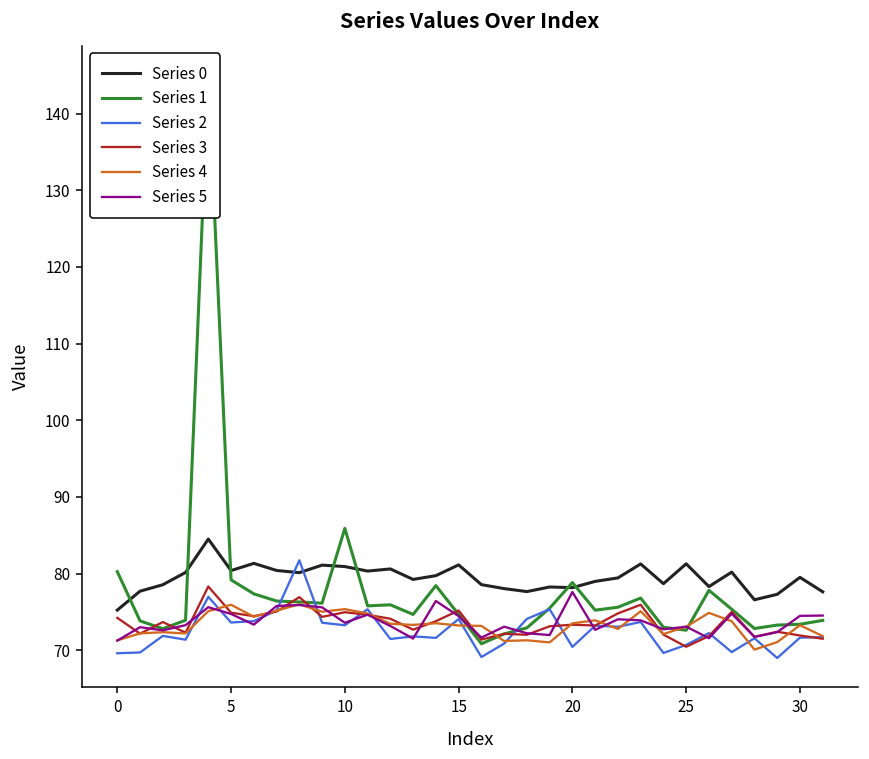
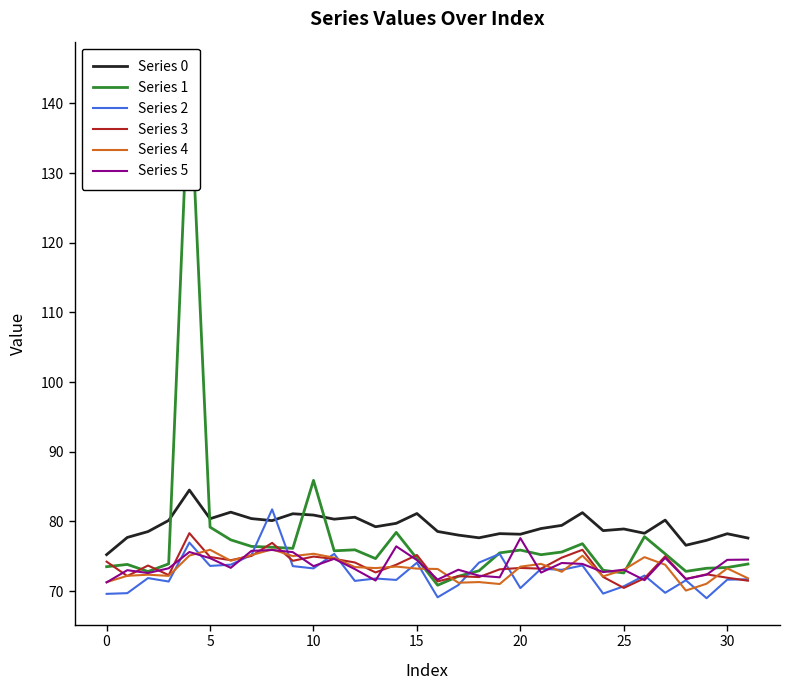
  {
    "Series 0": {
      "0": 75,
      "5": 80,
      "10": 81,
      "15": 81,
      "20": 78,
-     "25": 81,
-     "30": 79
+     "25": 79,
+     "30": 78
    },
    "Series 1": {
-     "0": 80,
+     "0": 73,
      "5": 79,
      "10": 86,
-     "20": 79,
+     "20": 76,
      "25": 73
    },
    "Series 2": {
      "0": 70,
      "5": 74,
      "15": 74,
      "20": 70
    },
    "Series 3": {
      "0": 74,
      "10": 75,
      "15": 75
    },
    "Series 4": {
      "5": 76,
      "10": 75,
      "15": 73
    },
    "Series 5": {
      "20": 78,
      "30": 74
    }
  }
